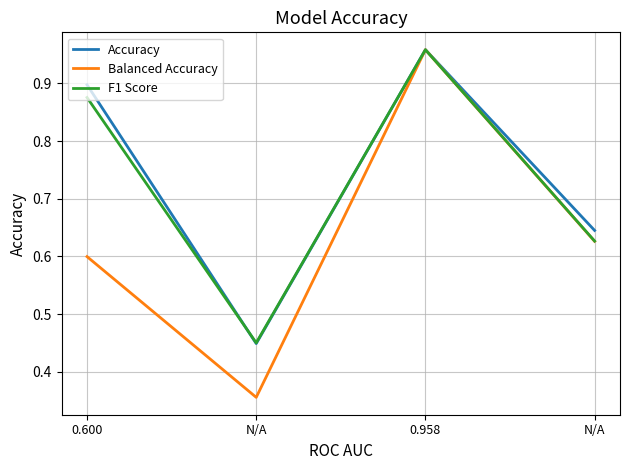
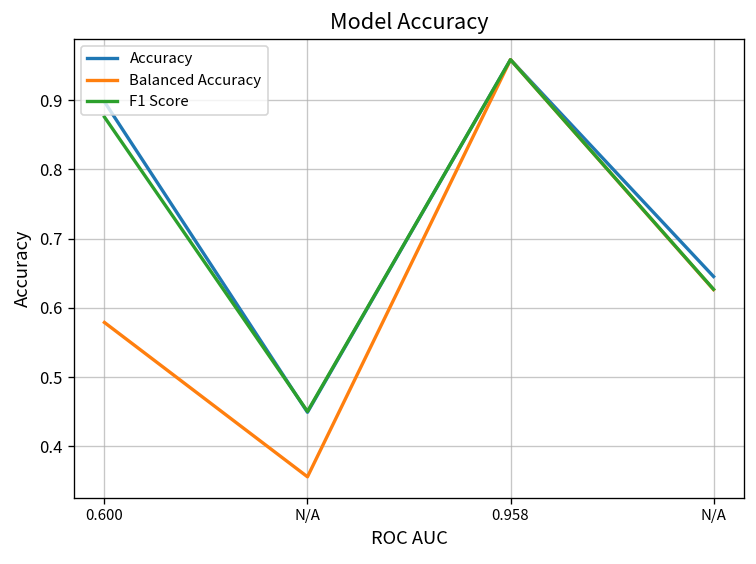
  {
    "Balanced Accuracy": {
-     "0.600": 0.60
+     "0.600": 0.58
    }
  }
